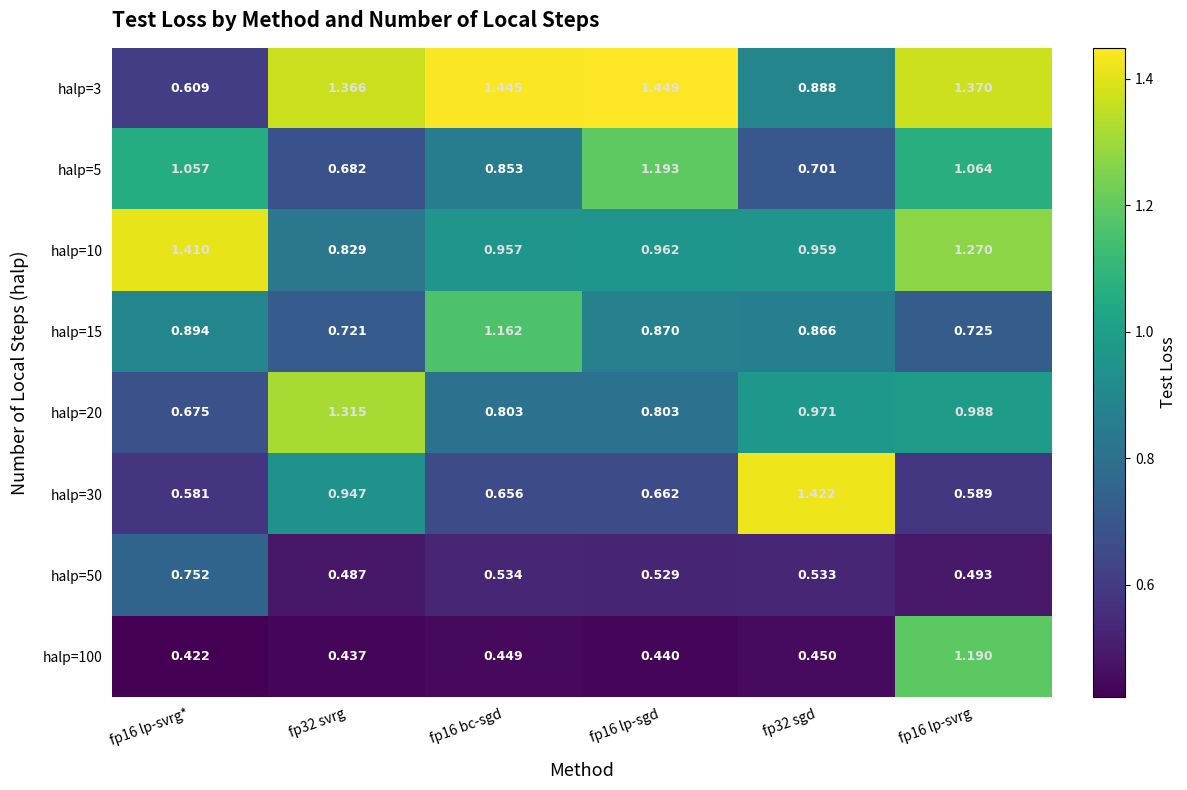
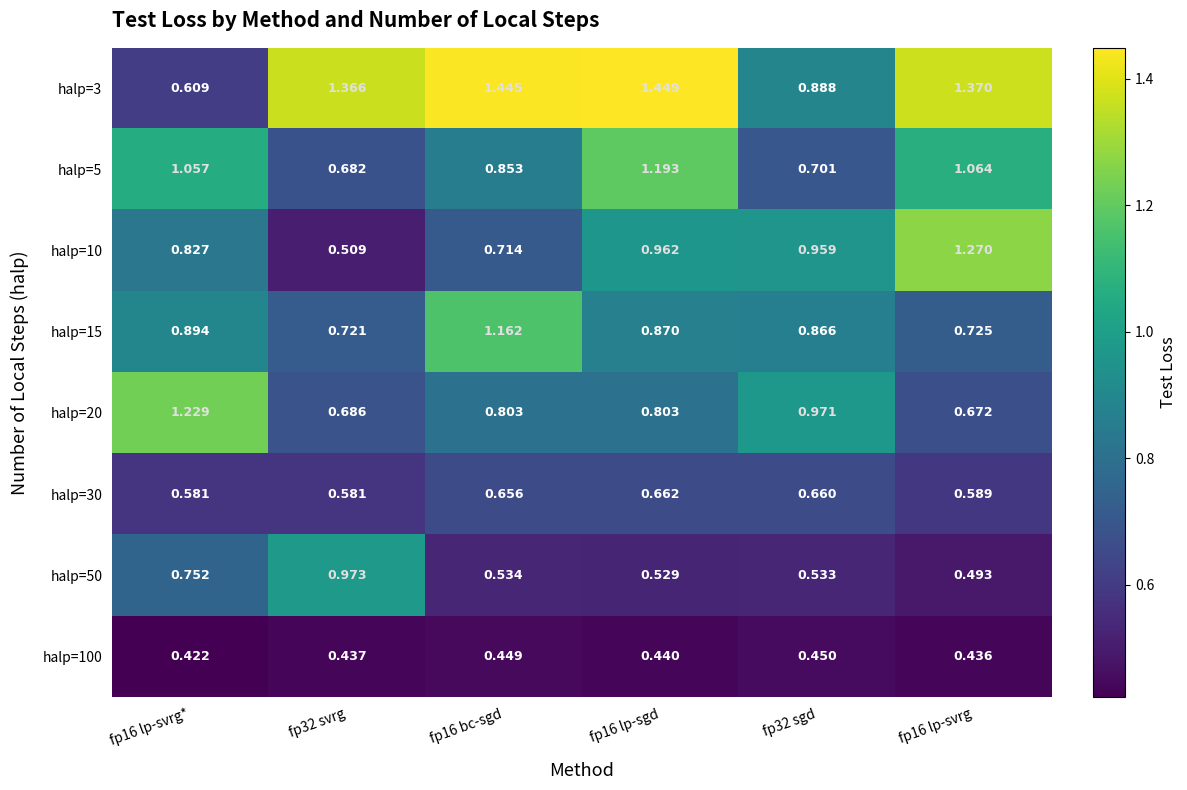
  {
    "halp=10": {
-     "fp16 lp-svrg*": 1.410,
-     "fp32 svrg": 0.829,
-     "fp16 bc-sgd": 0.957
+     "fp16 lp-svrg*": 0.827,
+     "fp32 svrg": 0.509,
+     "fp16 bc-sgd": 0.714
    },
    "halp=20": {
-     "fp16 lp-svrg*": 0.675,
-     "fp32 svrg": 1.315,
-     "fp16 lp-svrg": 0.988
+     "fp16 lp-svrg*": 1.229,
+     "fp32 svrg": 0.686,
+     "fp16 lp-svrg": 0.672
    },
    "halp=30": {
-     "fp32 svrg": 0.947,
-     "fp32 sgd": 1.422
+     "fp32 svrg": 0.581,
+     "fp32 sgd": 0.660
    },
    "halp=50": {
-     "fp32 svrg": 0.487
+     "fp32 svrg": 0.973
    },
    "halp=100": {
-     "fp16 lp-svrg": 1.190
+     "fp16 lp-svrg": 0.436
    }
  }
